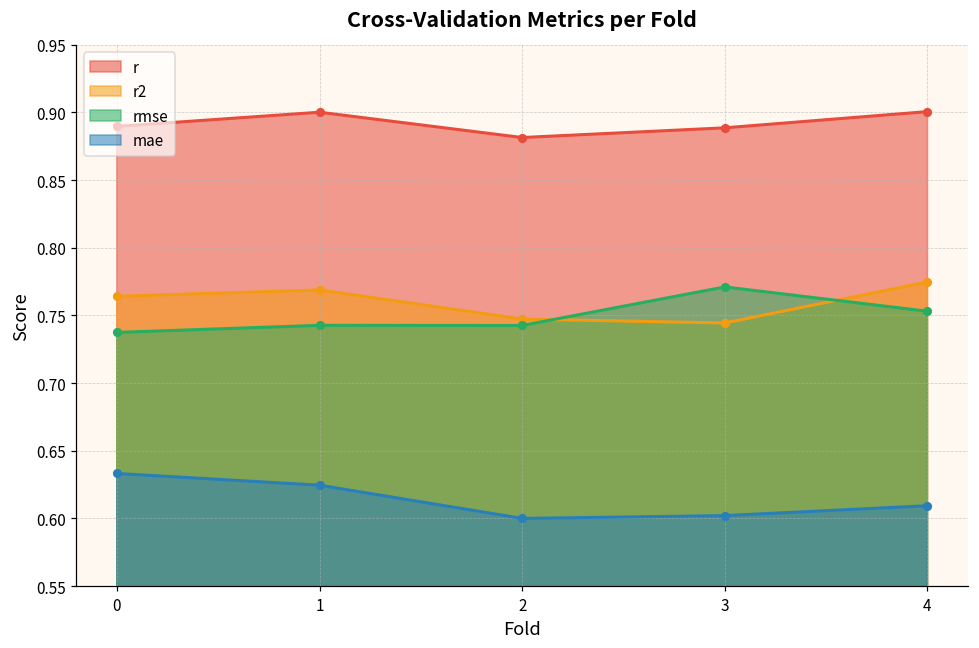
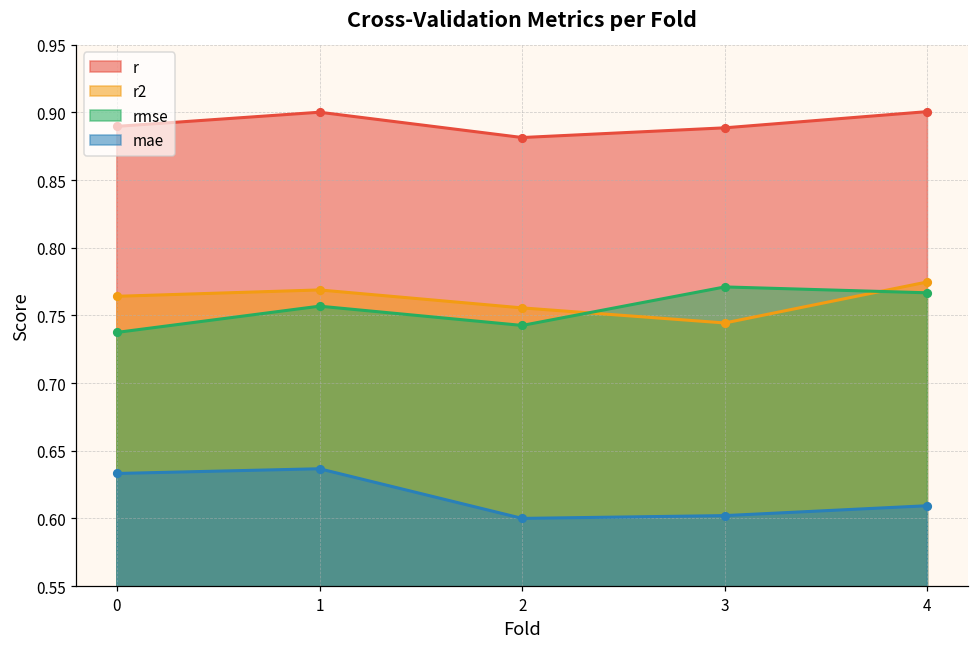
  {
    "r": {
      "1": 0.900,
      "2": 0.881,
      "3": 0.889,
      "4": 0.901
    },
    "r2": {
      "0": 0.764,
      "1": 0.769,
-     "2": 0.747,
+     "2": 0.756,
      "3": 0.744,
      "4": 0.775
    },
    "rmse": {
      "0": 0.737,
-     "1": 0.743,
+     "1": 0.757,
      "2": 0.743,
      "3": 0.771,
-     "4": 0.753
+     "4": 0.767
    },
    "mae": {
      "0": 0.633,
-     "1": 0.625,
+     "1": 0.637,
      "2": 0.600,
      "3": 0.602,
      "4": 0.609
    }
  }
